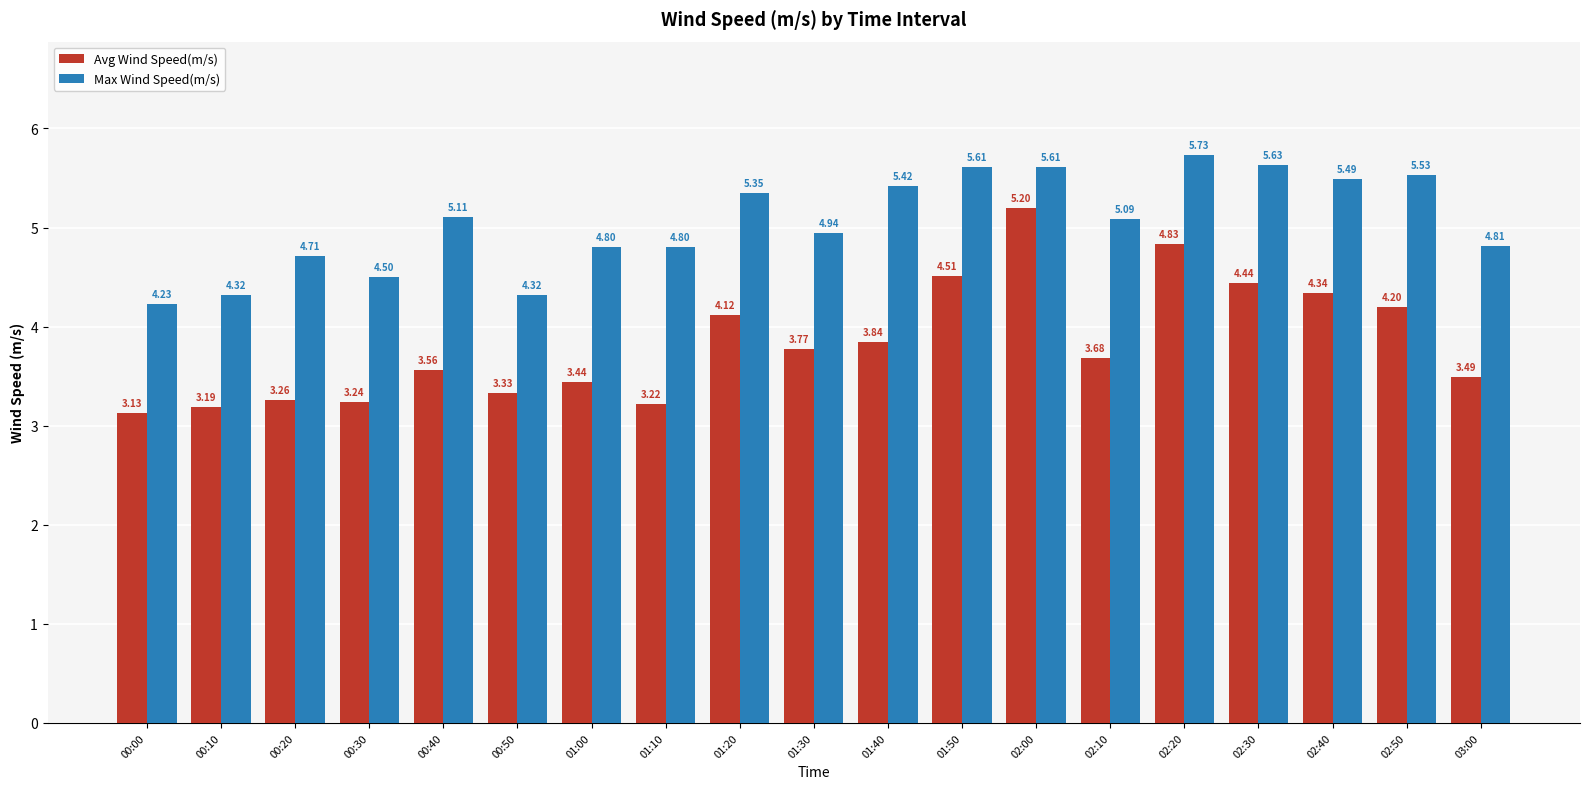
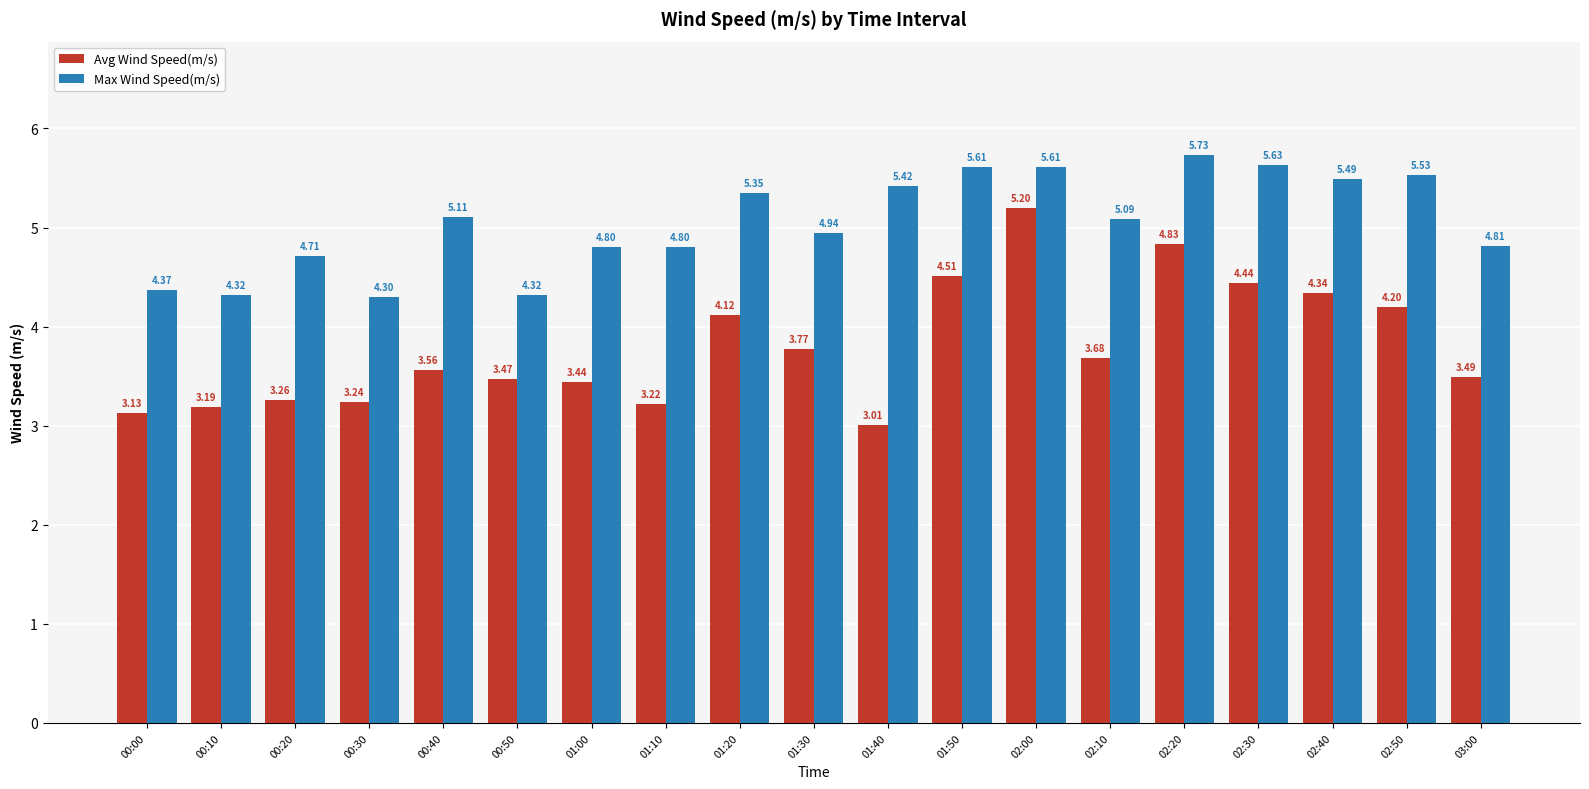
  {
    "Avg Wind Speed(m/s)": {
      "00:00": 3.13,
      "00:10": 3.19,
      "00:20": 3.26,
      "00:30": 3.24,
      "00:40": 3.56,
-     "00:50": 3.33,
+     "00:50": 3.47,
      "01:00": 3.44,
      "01:10": 3.22,
      "01:20": 4.12,
      "01:30": 3.77,
-     "01:40": 3.84,
+     "01:40": 3.01,
      "01:50": 4.51,
      "02:00": 5.20,
      "02:10": 3.68,
      "02:20": 4.83,
      "02:30": 4.44,
      "02:40": 4.34,
      "02:50": 4.20,
      "03:00": 3.49
    },
    "Max Wind Speed(m/s)": {
-     "00:00": 4.23,
+     "00:00": 4.37,
      "00:10": 4.32,
      "00:20": 4.71,
-     "00:30": 4.50,
+     "00:30": 4.30,
      "00:40": 5.11,
      "00:50": 4.32,
      "01:00": 4.80,
      "01:10": 4.80,
      "01:20": 5.35,
      "01:30": 4.94,
      "01:40": 5.42,
      "01:50": 5.61,
      "02:00": 5.61,
      "02:10": 5.09,
      "02:20": 5.73,
      "02:30": 5.63,
      "02:40": 5.49,
      "02:50": 5.53,
      "03:00": 4.81
    }
  }
